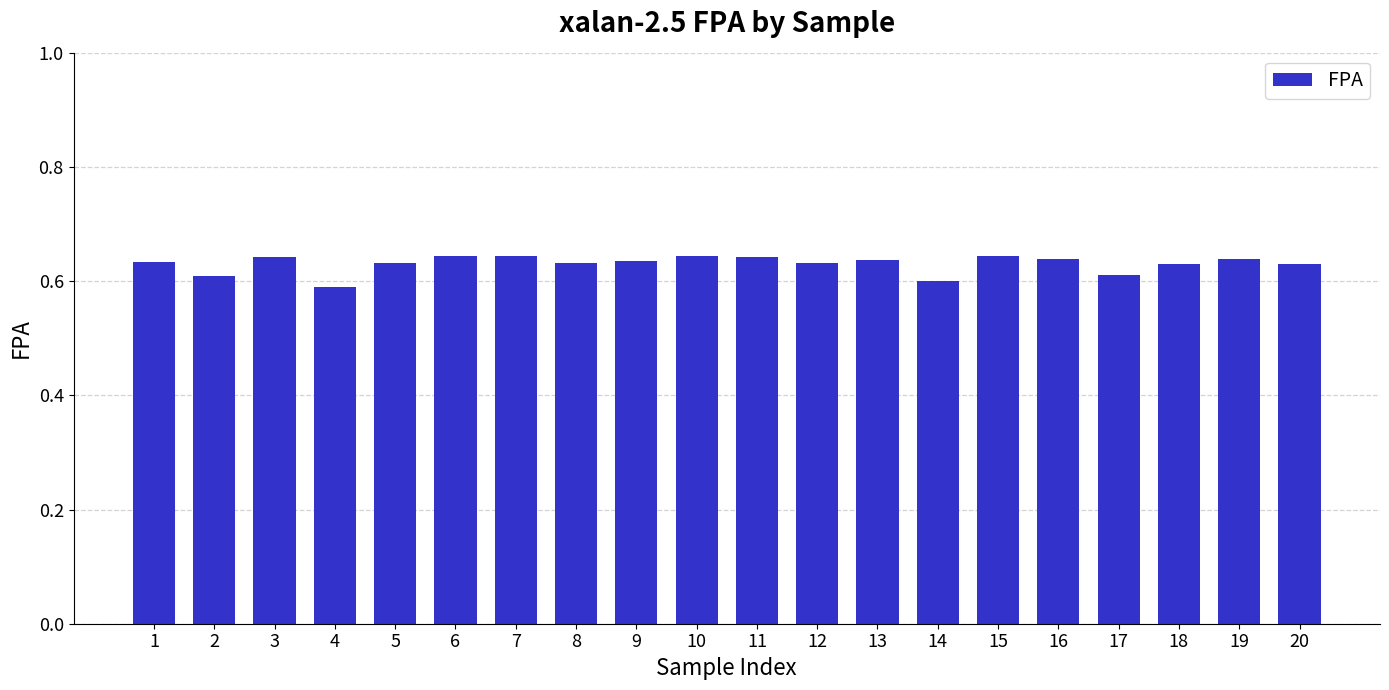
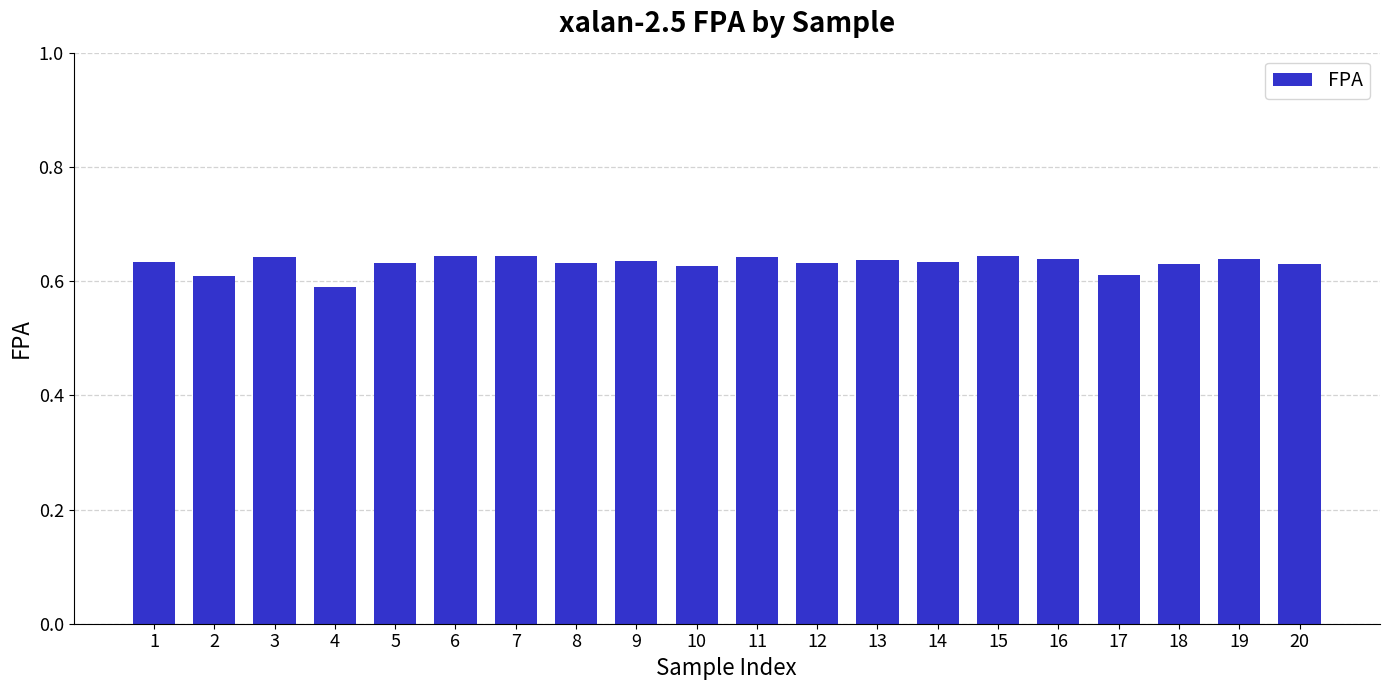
  {
    "1": 0.63,
    "2": 0.61,
    "3": 0.64,
    "4": 0.59,
    "5": 0.63,
    "6": 0.64,
    "7": 0.64,
    "8": 0.63,
    "9": 0.64,
-   "10": 0.64,
+   "10": 0.63,
    "11": 0.64,
    "12": 0.63,
    "13": 0.64,
-   "14": 0.60,
+   "14": 0.63,
    "15": 0.64,
    "16": 0.64,
    "17": 0.61,
    "18": 0.63,
    "19": 0.64,
    "20": 0.63
  }
